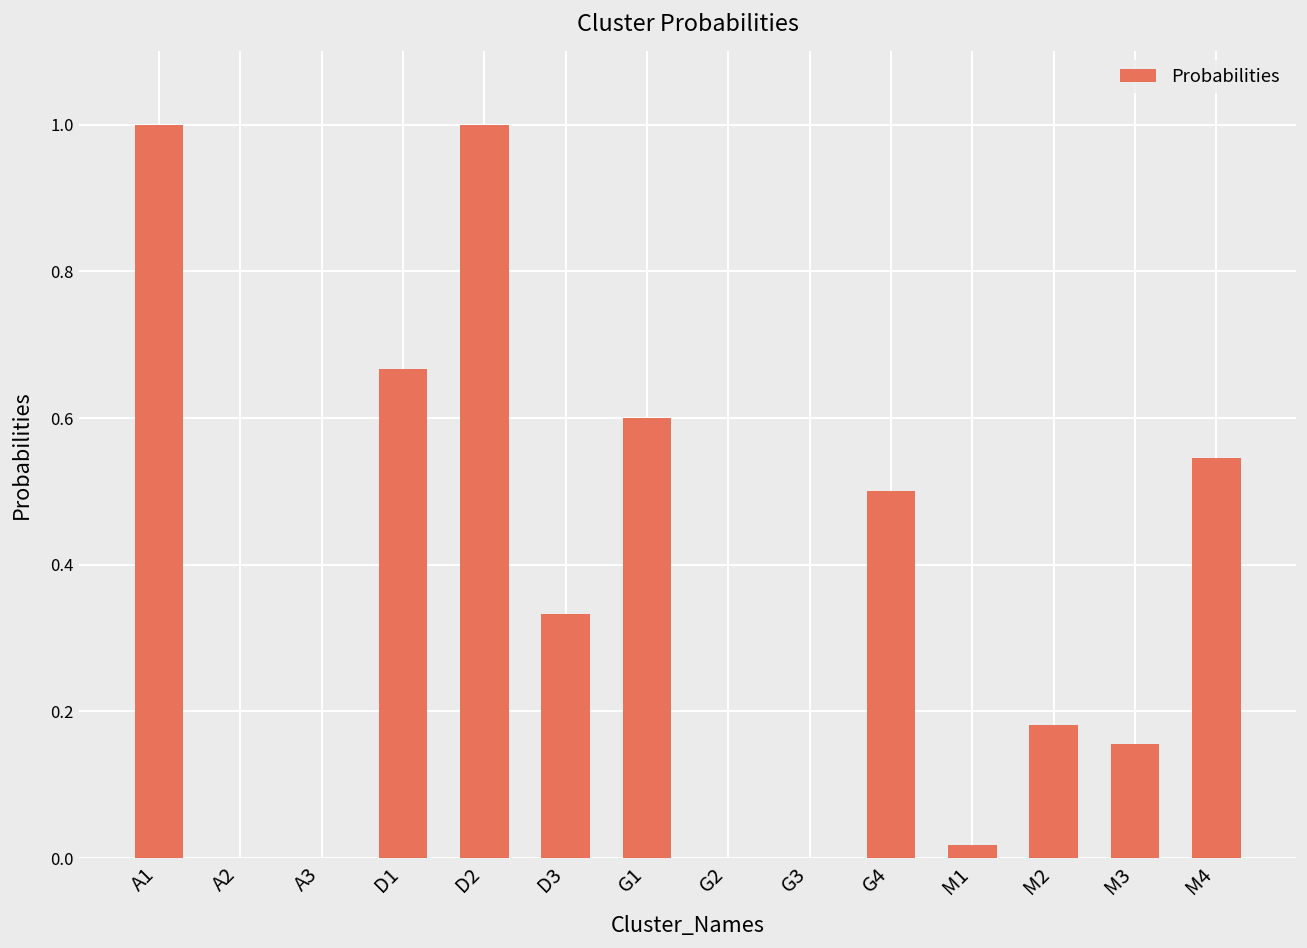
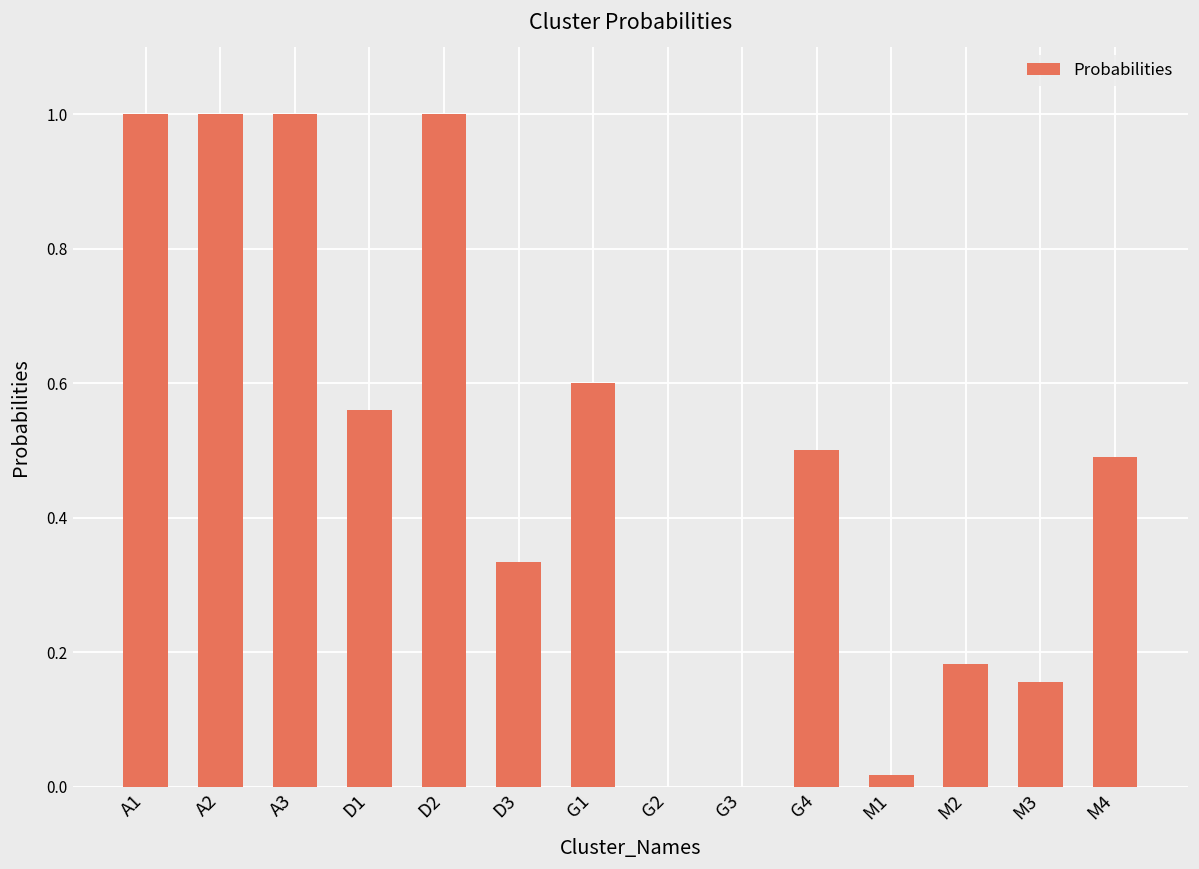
  {
    "A1": 1.00,
-   "A2": 0,
-   "A3": 0,
-   "D1": 0.67,
+   "A2": 1,
+   "A3": 1,
+   "D1": 0.56,
    "D2": 1.00,
    "D3": 0.33,
    "G1": 0.60,
    "G2": 0.00,
    "G3": 0.00,
    "G4": 0.50,
    "M1": 0.02,
    "M2": 0.18,
    "M3": 0.16,
-   "M4": 0.55
+   "M4": 0.49
  }
